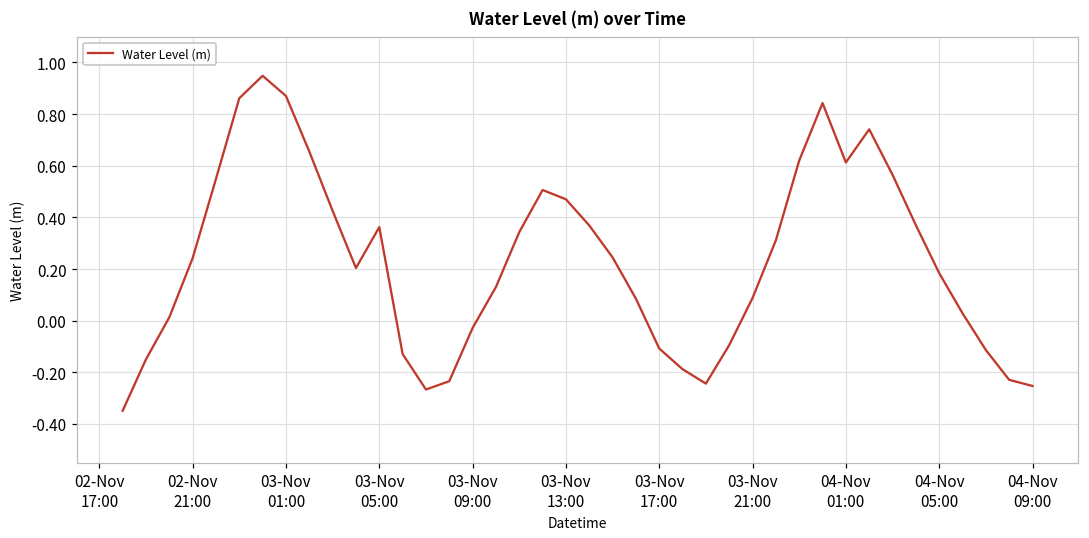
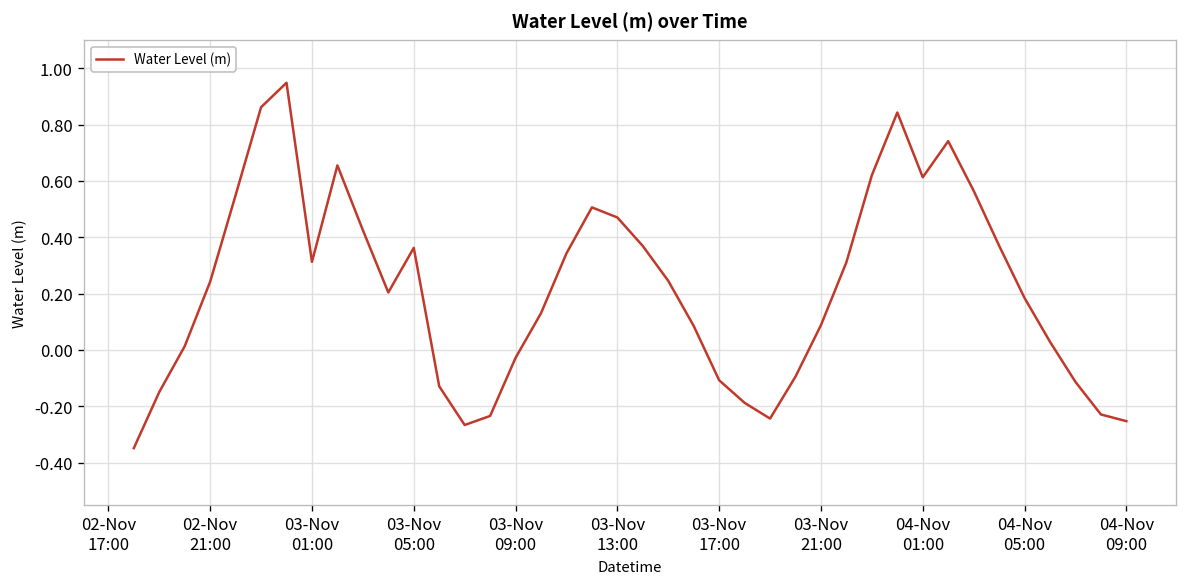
  {
    "02-Nov 21:00": 0.24,
-   "03-Nov 01:00": 0.87,
+   "03-Nov 01:00": 0.31,
    "03-Nov 05:00": 0.36,
    "03-Nov 09:00": -0.03,
    "03-Nov 13:00": 0.47,
    "03-Nov 17:00": -0.11,
    "03-Nov 21:00": 0.09,
    "04-Nov 01:00": 0.61,
    "04-Nov 05:00": 0.18,
    "04-Nov 09:00": -0.25
  }
